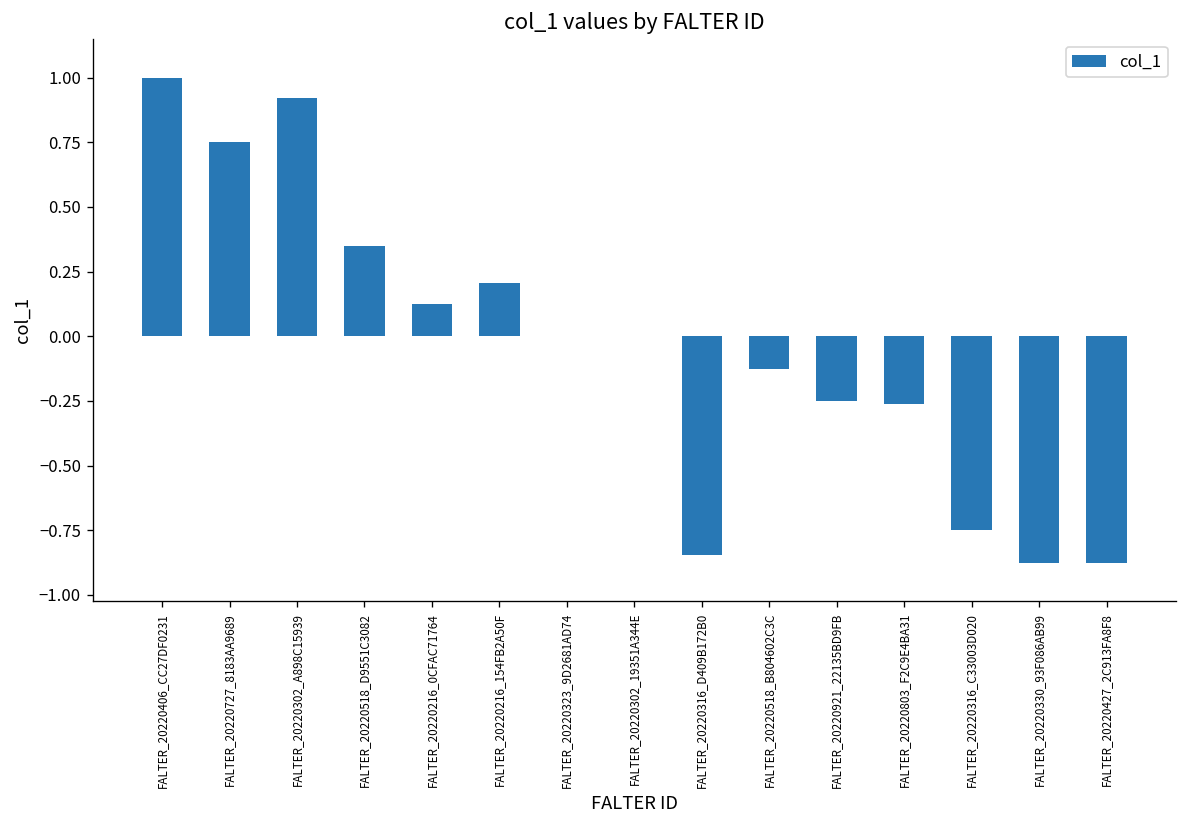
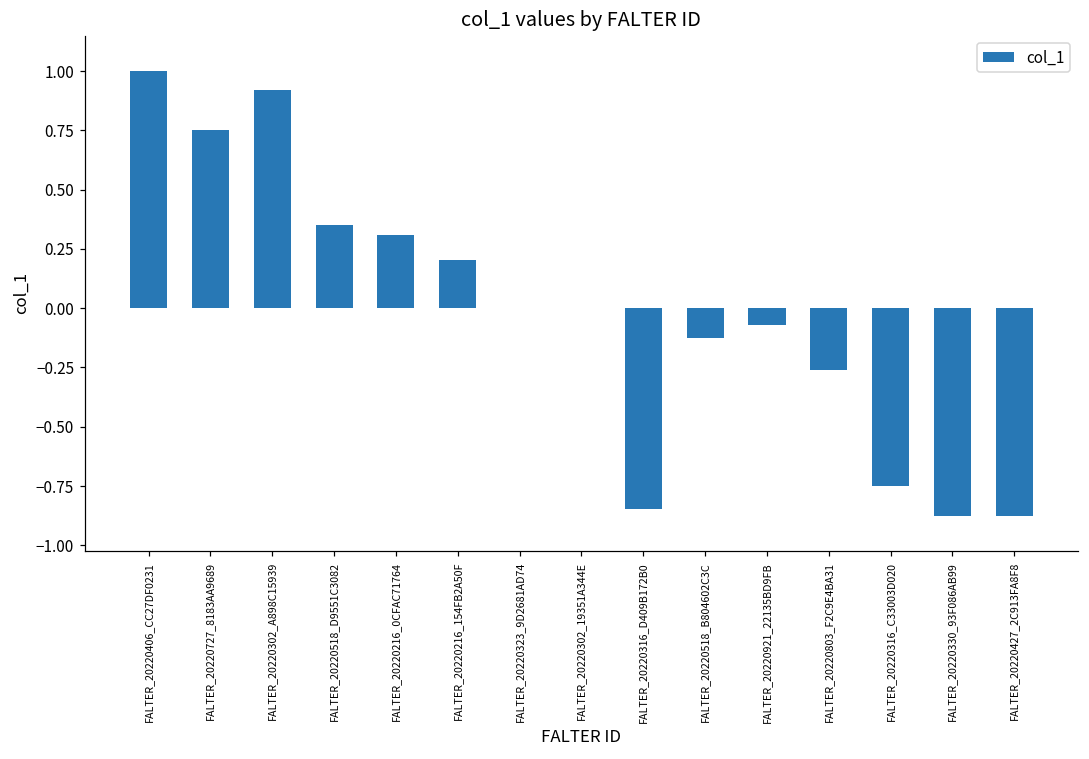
  {
    "FALTER_20220406_CC27DF0231": 1.00,
    "FALTER_20220727_8183AA9689": 0.75,
    "FALTER_20220302_A898C15939": 0.92,
    "FALTER_20220518_D9551C3082": 0.35,
-   "FALTER_20220216_0CFAC71764": 0.13,
+   "FALTER_20220216_0CFAC71764": 0.31,
    "FALTER_20220216_154FB2A50F": 0.21,
    "FALTER_20220323_9D2681AD74": 0.00,
    "FALTER_20220302_19351A344E": 0.00,
    "FALTER_20220316_D409B172B0": -0.85,
    "FALTER_20220518_B804602C3C": -0.13,
-   "FALTER_20220921_22135BD9FB": -0.25,
+   "FALTER_20220921_22135BD9FB": -0.07,
    "FALTER_20220803_F2C9E4BA31": -0.26,
    "FALTER_20220316_C33003D020": -0.75,
    "FALTER_20220330_93F086AB99": -0.88,
    "FALTER_20220427_2C913FA8F8": -0.88
  }
